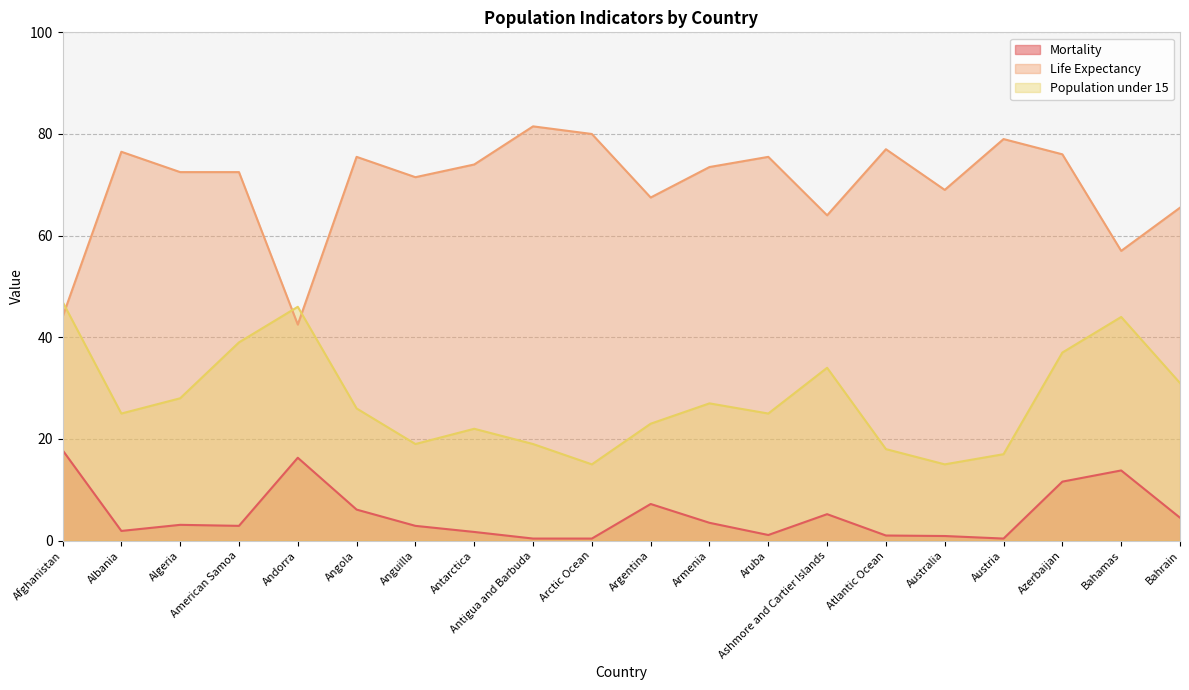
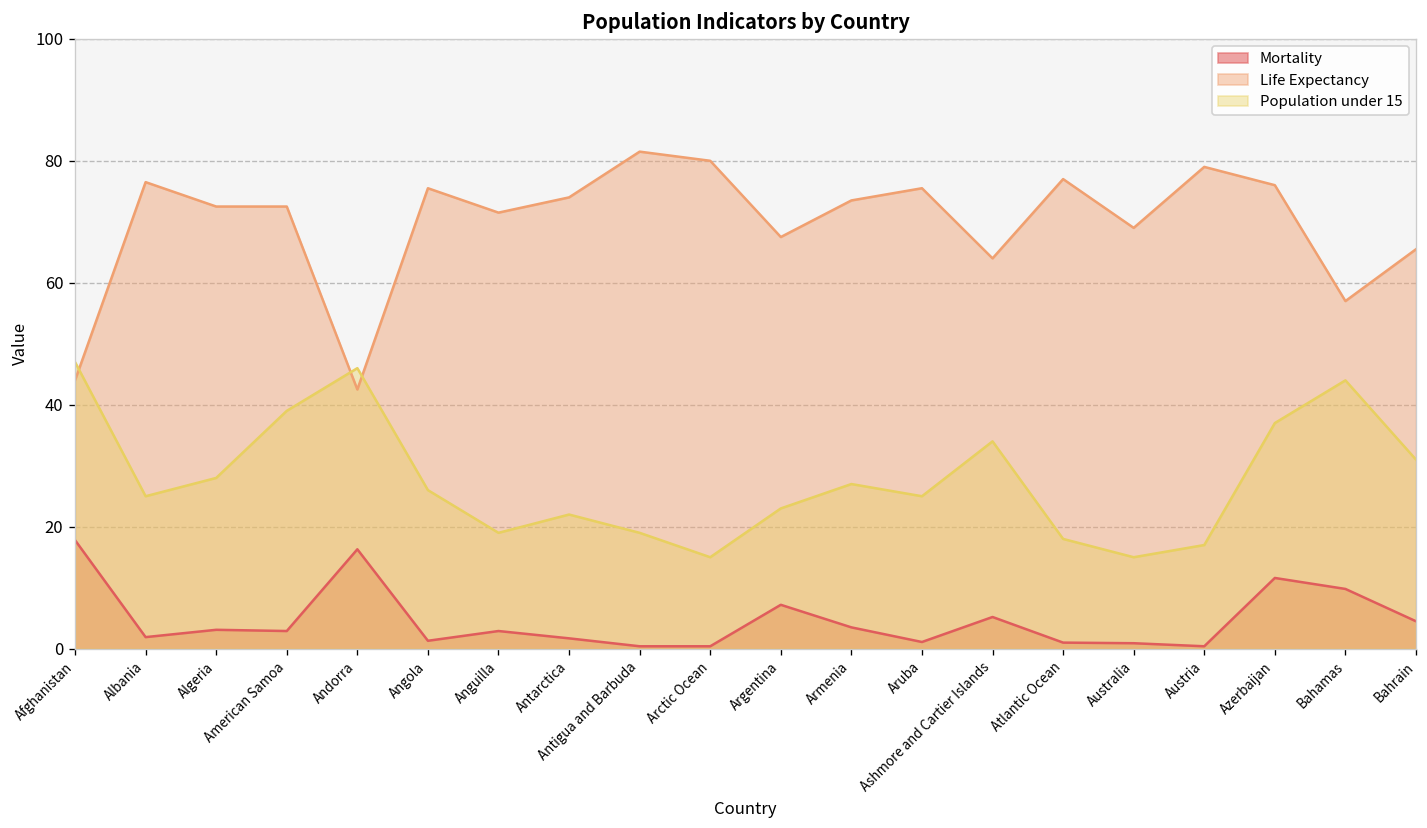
  {
    "Mortality": {
      "Afghanistan": 18,
      "Albania": 2,
      "Algeria": 3,
      "American Samoa": 3,
      "Andorra": 16,
-     "Angola": 6,
+     "Angola": 1,
      "Anguilla": 3,
      "Antarctica": 2,
      "Antigua and Barbuda": 0,
      "Arctic Ocean": 0,
      "Argentina": 7,
      "Armenia": 4,
      "Aruba": 1,
      "Ashmore and Cartier Islands": 5,
      "Atlantic Ocean": 1,
      "Australia": 1,
      "Austria": 0,
      "Azerbaijan": 12,
-     "Bahamas": 14,
+     "Bahamas": 10,
      "Bahrain": 5
    }
  }
